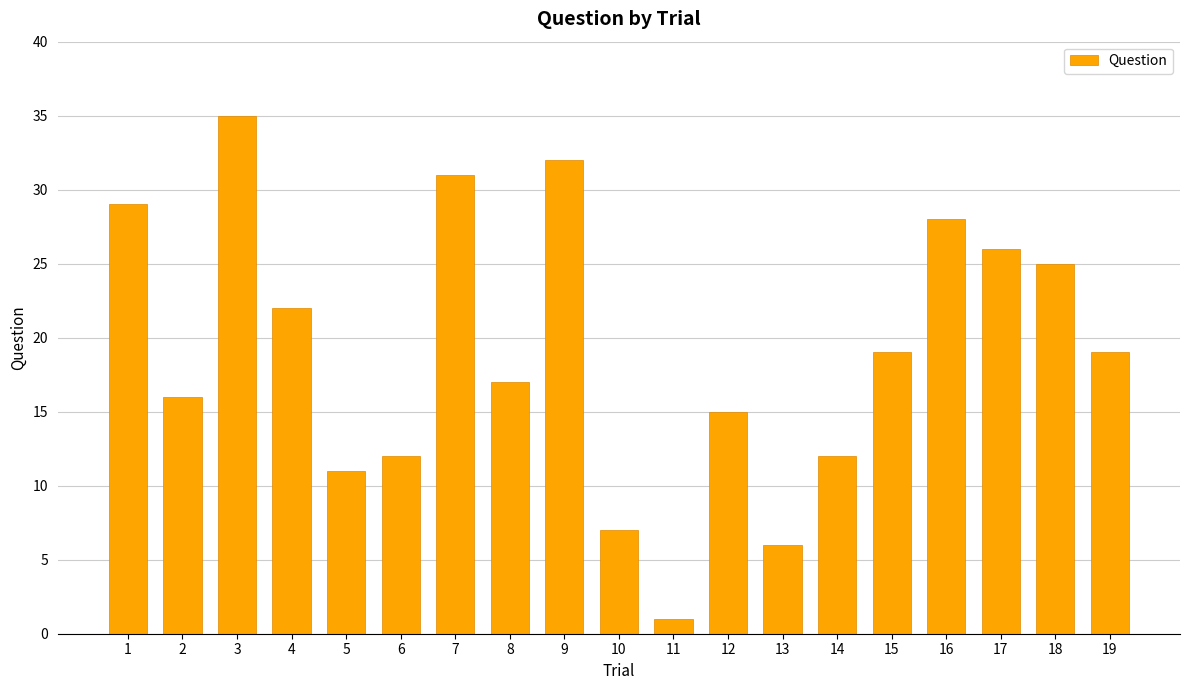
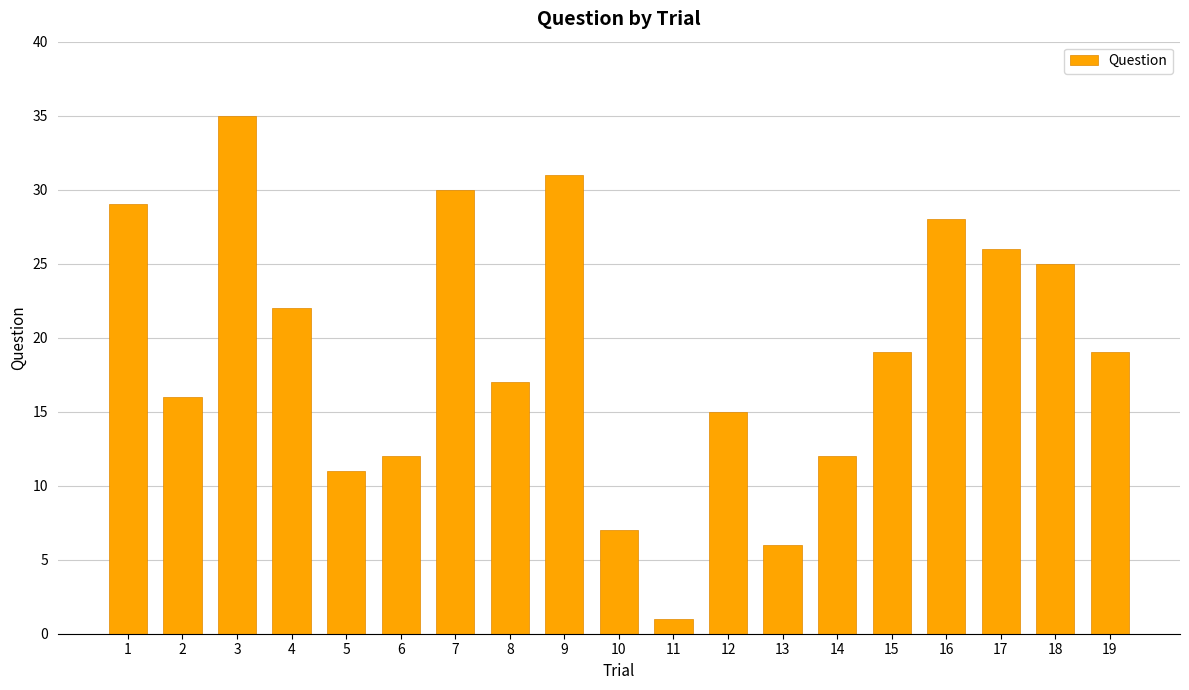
  {
    "1": 29,
    "2": 16,
    "3": 35,
    "4": 22,
    "5": 11,
    "6": 12,
-   "7": 31,
+   "7": 30,
    "8": 17,
-   "9": 32,
+   "9": 31,
    "10": 7,
    "11": 1,
    "12": 15,
    "13": 6,
    "14": 12,
    "15": 19,
    "16": 28,
    "17": 26,
    "18": 25,
    "19": 19
  }
